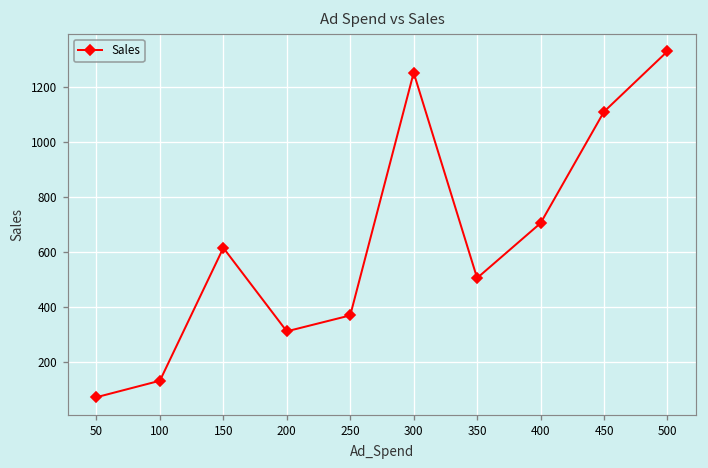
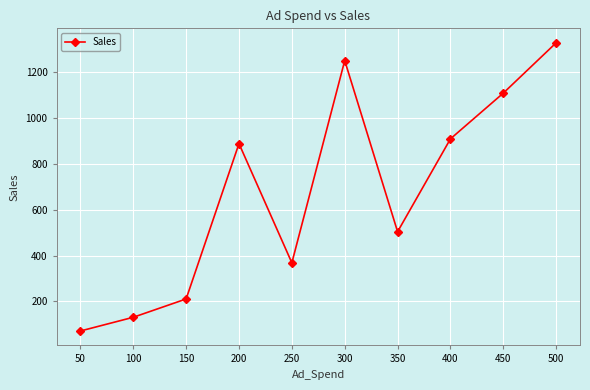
  {
    "50": 70,
    "100": 130,
-   "150": 610,
-   "200": 310,
+   "150": 210,
+   "200": 890,
    "250": 370,
    "300": 1250,
    "350": 500,
-   "400": 700,
+   "400": 910,
    "450": 1110,
    "500": 1330
  }
